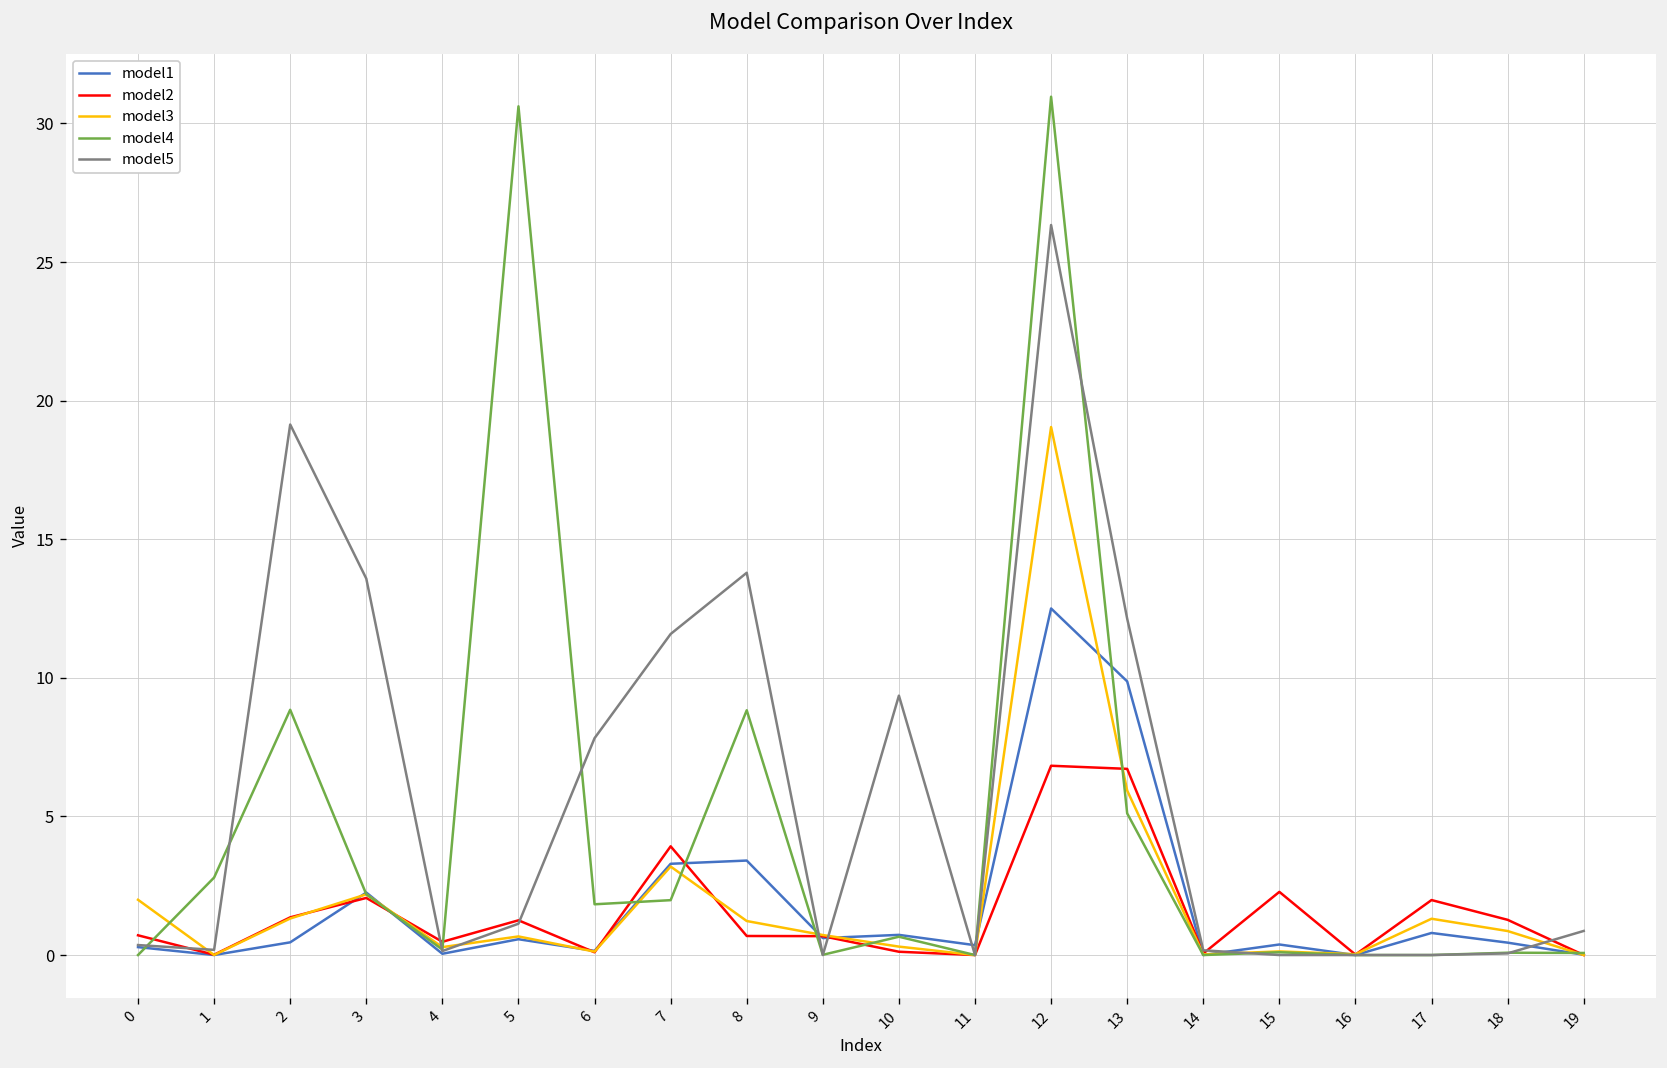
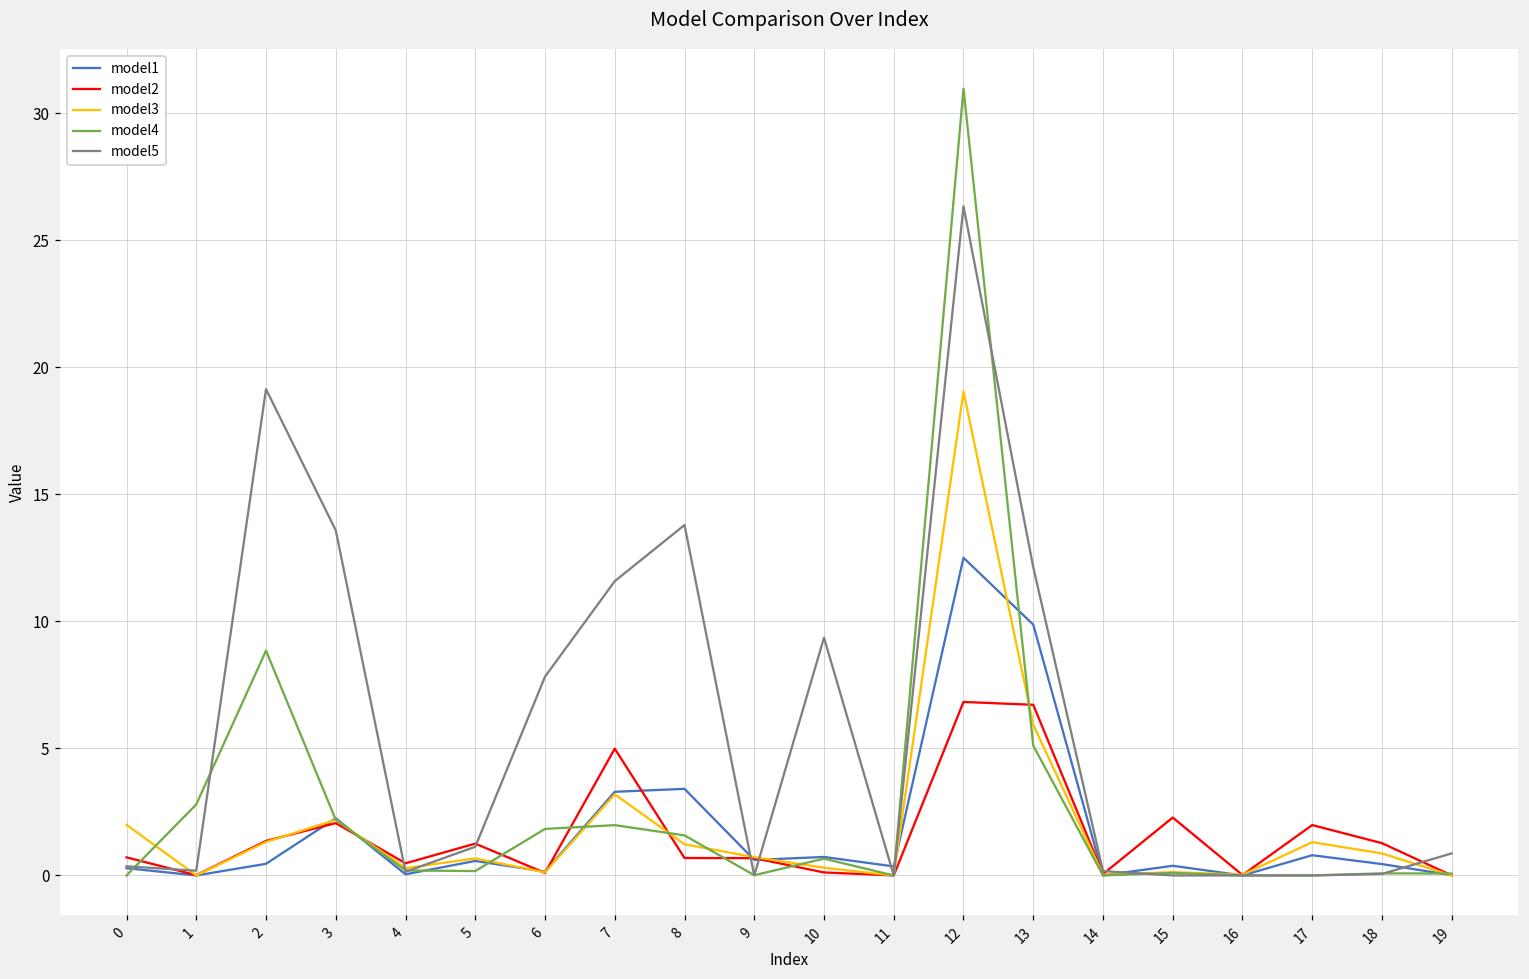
  {
    "model1": {
      "2": 0.5,
      "8": 3.4,
      "11": 0.4,
      "12": 12.5,
      "13": 9.9,
      "15": 0.4,
      "17": 0.8,
      "18": 0.4
    },
    "model2": {
      "0": 0.7,
      "3": 2.1,
      "4": 0.5,
      "5": 1.3,
-     "7": 3.9,
+     "7": 5.0,
      "8": 0.7,
      "10": 0.1,
      "12": 6.8,
      "13": 6.7,
      "15": 2.3,
      "17": 2.0,
      "18": 1.3
    },
    "model3": {
      "0": 2.0,
      "8": 1.2,
      "10": 0.3,
      "12": 19.0,
      "13": 5.9,
      "17": 1.3,
      "18": 0.9
    },
    "model4": {
      "0": 0.0,
      "1": 2.8,
      "2": 8.8,
-     "5": 30.6,
+     "5": 0.2,
      "6": 1.8,
      "7": 2.0,
-     "8": 8.8,
+     "8": 1.6,
      "12": 31.0,
      "13": 5.1
    },
    "model5": {
      "1": 0.2,
      "2": 19.1,
      "3": 13.6,
      "5": 1.1,
      "6": 7.8,
      "7": 11.6,
      "8": 13.8,
      "10": 9.4,
      "12": 26.3,
      "13": 12.1,
      "14": 0.2,
      "19": 0.9
    }
  }
